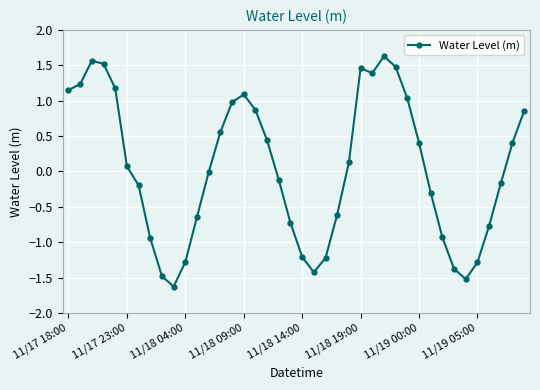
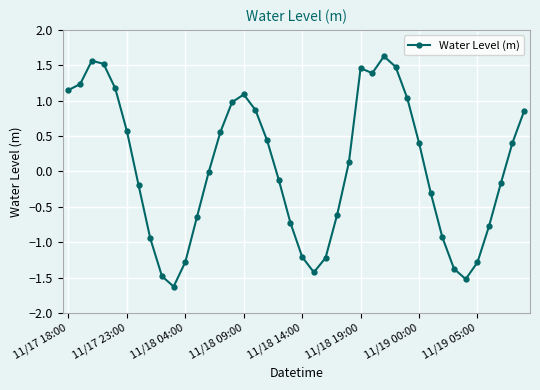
  {
    "11/17 18:00": 1.2,
-   "11/17 23:00": 0.1,
+   "11/17 23:00": 0.6,
    "11/18 04:00": -1.3,
    "11/18 09:00": 1.1,
    "11/18 14:00": -1.2,
    "11/18 19:00": 1.5,
    "11/19 00:00": 0.4,
    "11/19 05:00": -1.3
  }
